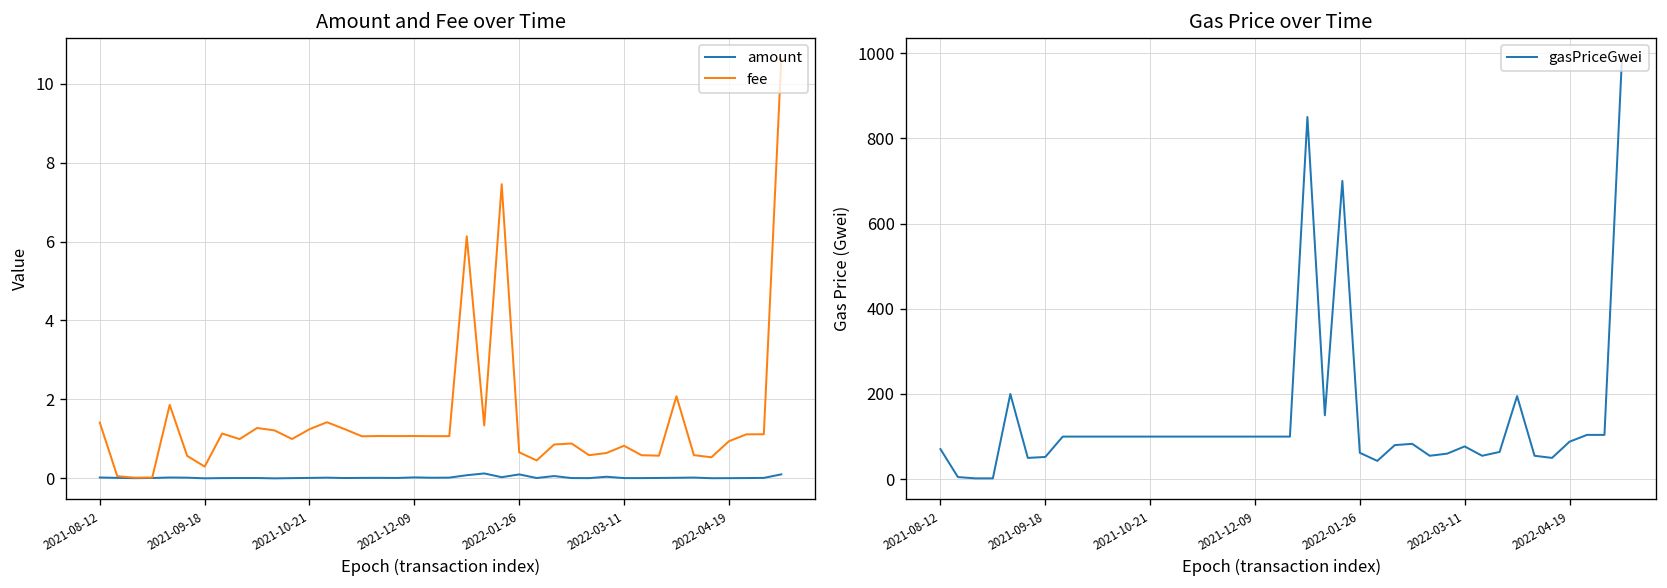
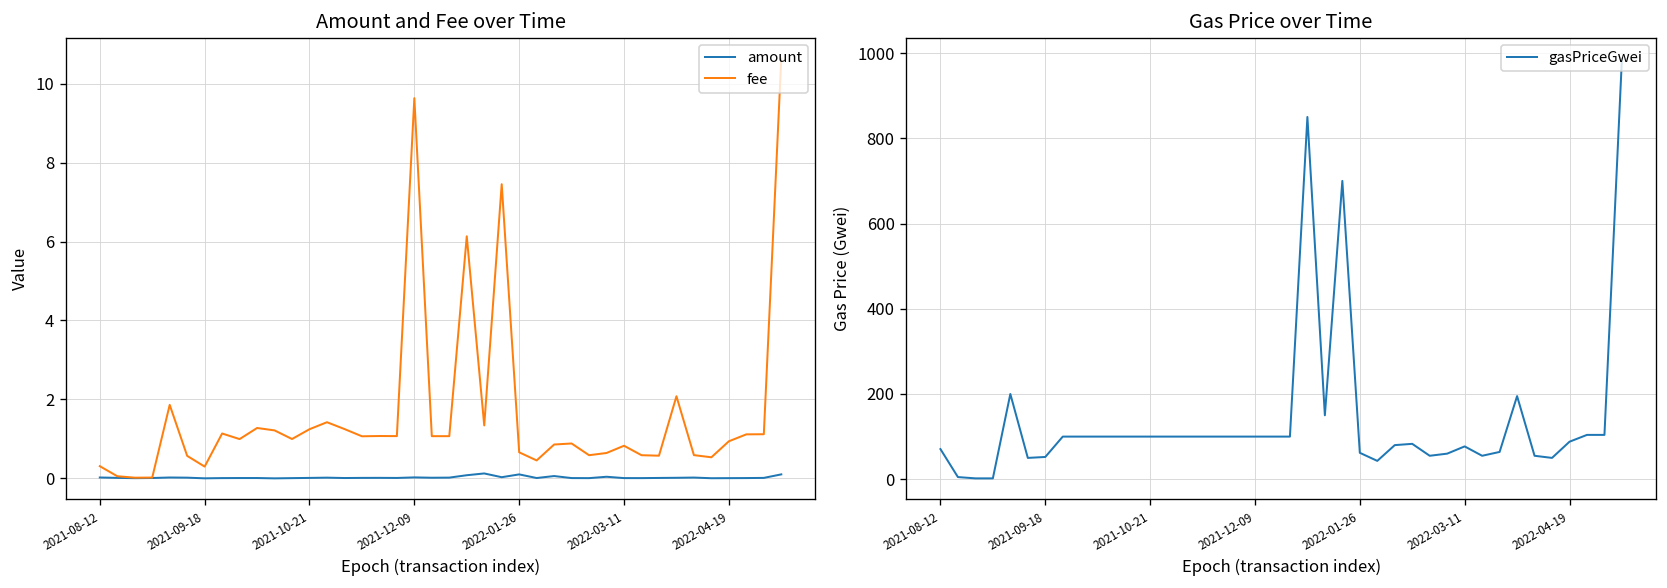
  {
    "Amount and Fee over Time": {
      "amount": {
        "2021-08-12": 0.0,
        "2021-09-18": 0.0,
        "2021-10-21": 0.0,
        "2021-12-09": 0.0,
        "2022-01-26": 0.1,
        "2022-03-11": 0.0,
        "2022-04-19": 0.0
      },
      "fee": {
-       "2021-08-12": 1.4,
+       "2021-08-12": 0.3,
        "2021-09-18": 0.3,
        "2021-10-21": 1.2,
-       "2021-12-09": 1.1,
+       "2021-12-09": 9.6,
        "2022-01-26": 0.7,
        "2022-03-11": 0.8,
        "2022-04-19": 0.9
      }
    },
    "Gas Price over Time": {
      "2021-08-12": 70,
      "2021-09-18": 50,
      "2021-10-21": 100,
      "2021-12-09": 100,
      "2022-01-26": 60,
      "2022-03-11": 80,
      "2022-04-19": 90
    }
  }
